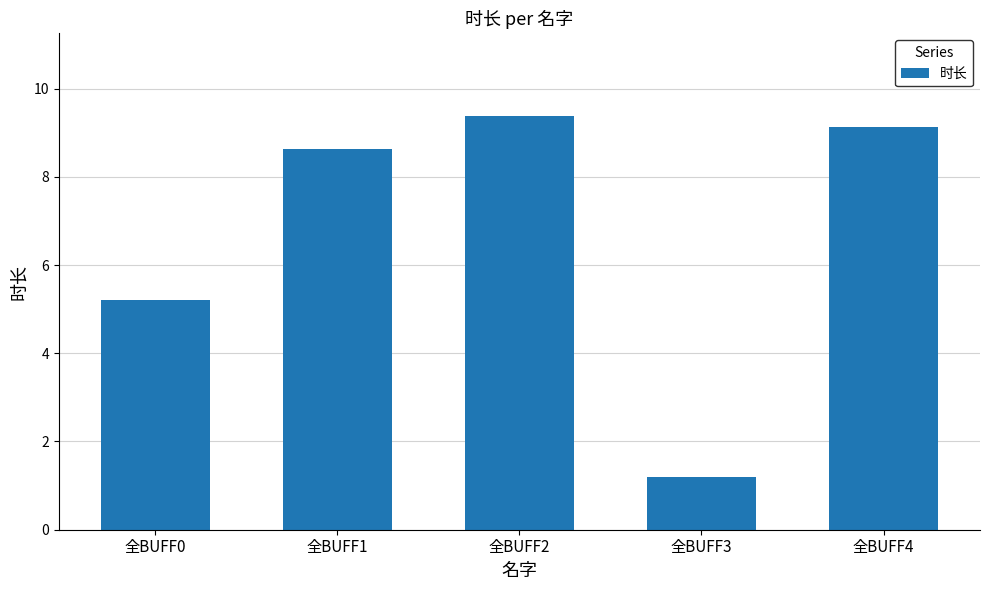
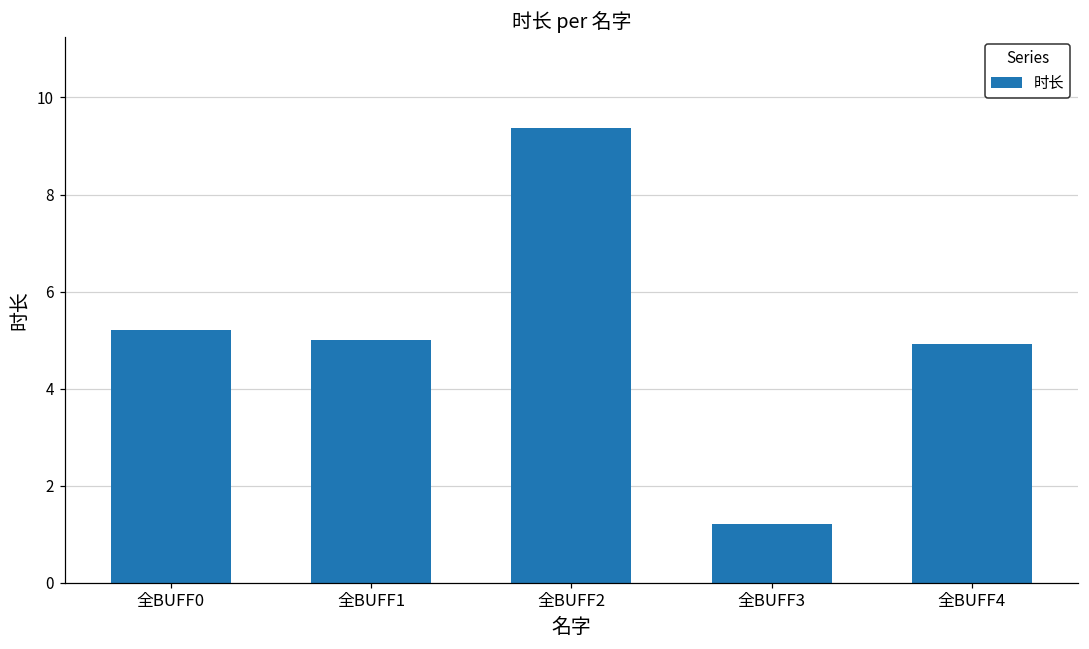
  {
    "全BUFF0": 5.2,
-   "全BUFF1": 8.6,
+   "全BUFF1": 5.0,
    "全BUFF2": 9.4,
    "全BUFF3": 1.2,
-   "全BUFF4": 9.1
+   "全BUFF4": 4.9
  }
